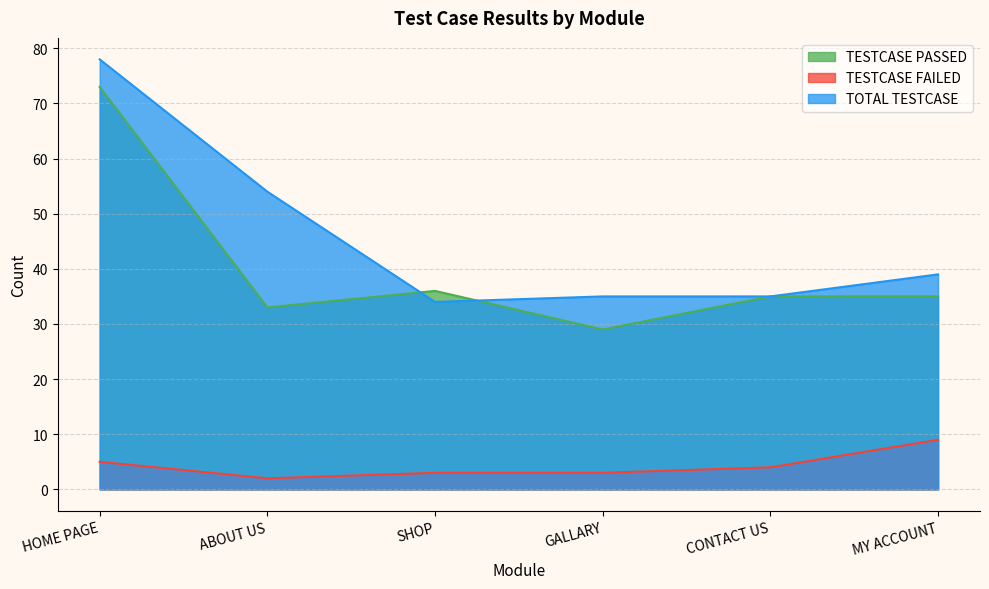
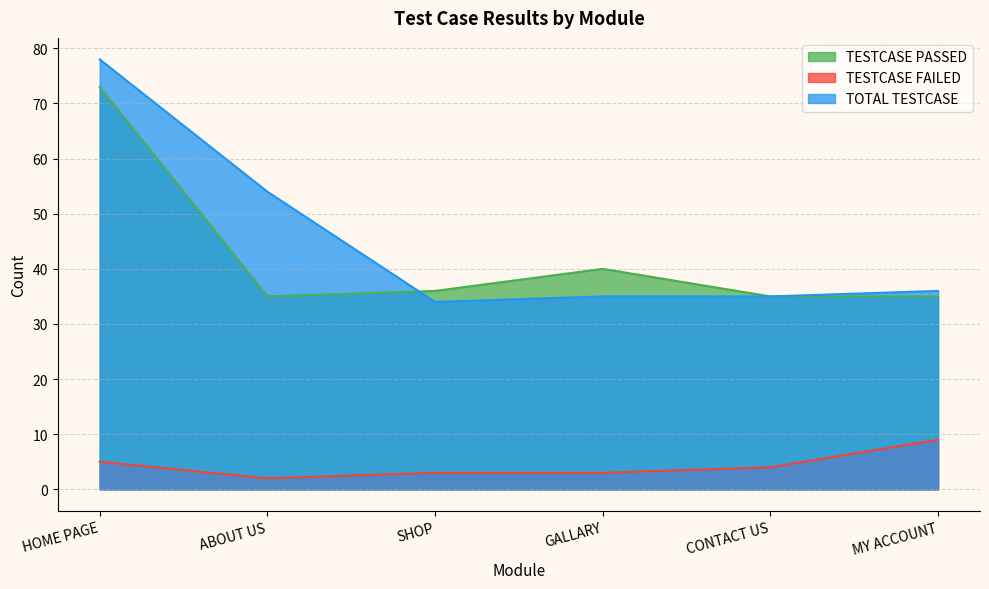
  {
    "TESTCASE PASSED": {
      "HOME PAGE": 73,
-     "ABOUT US": 33,
+     "ABOUT US": 35,
      "SHOP": 36,
-     "GALLARY": 29,
+     "GALLARY": 40,
      "MY ACCOUNT": 35
    },
    "TESTCASE FAILED": {
      "HOME PAGE": 5,
      "ABOUT US": 2,
      "SHOP": 3,
      "GALLARY": 3,
      "CONTACT US": 4,
      "MY ACCOUNT": 9
    },
    "TOTAL TESTCASE": {
      "HOME PAGE": 78,
      "ABOUT US": 54,
      "SHOP": 34,
      "GALLARY": 35,
-     "MY ACCOUNT": 39
+     "MY ACCOUNT": 36
    }
  }
